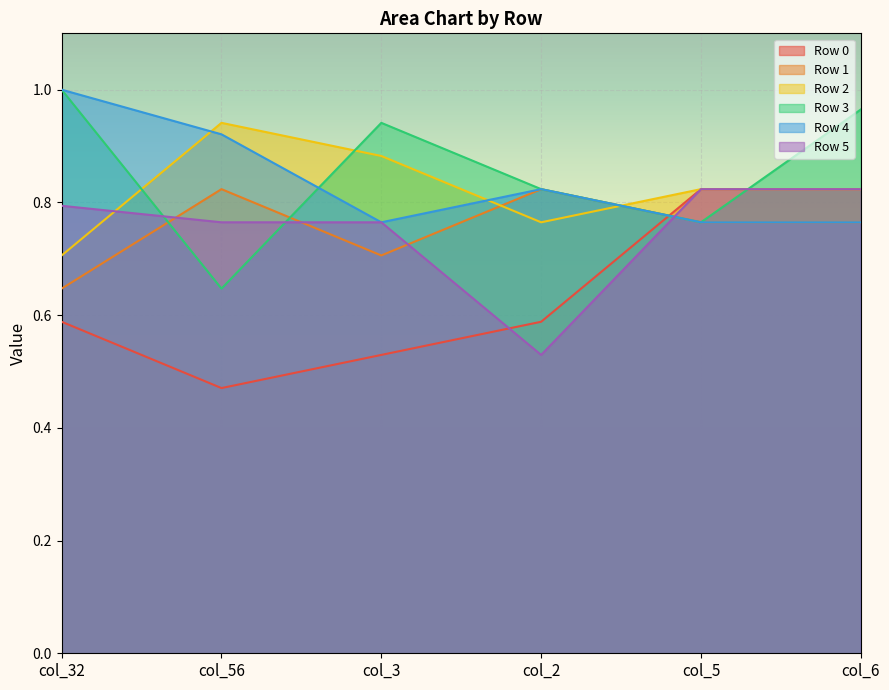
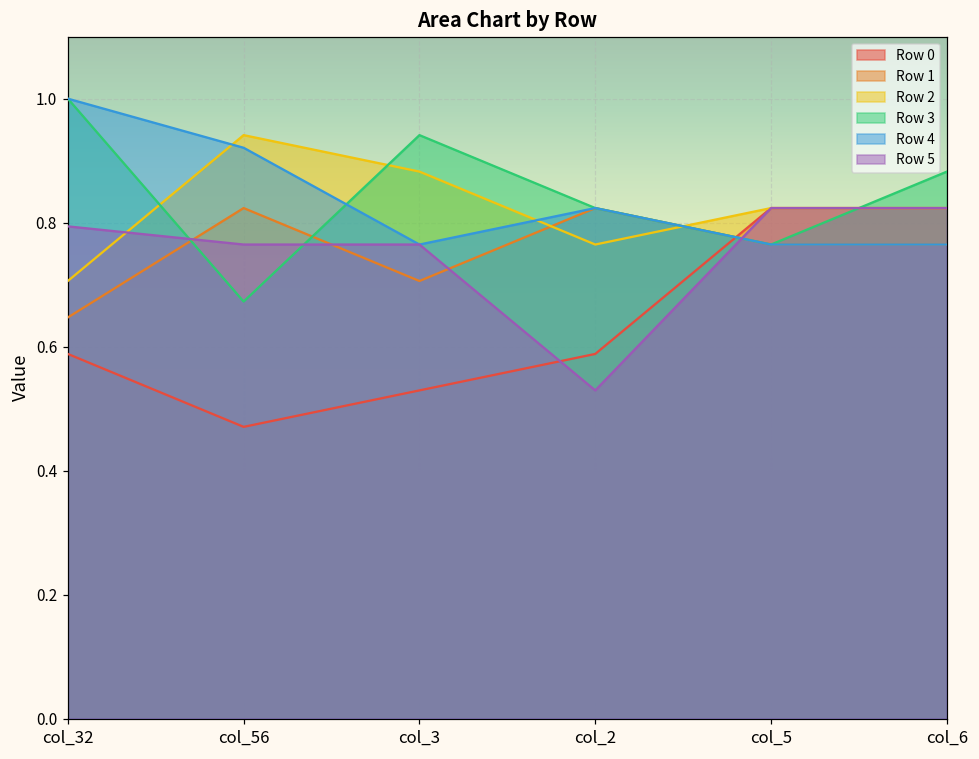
  {
    "Row 3": {
-     "col_56": 0.65,
+     "col_56": 0.67,
      "col_3": 0.94,
-     "col_6": 0.96
+     "col_6": 0.88
    },
    "Row 4": {
      "col_56": 0.92
    },
    "Row 5": {
      "col_32": 0.79,
      "col_56": 0.76,
      "col_2": 0.53
    }
  }
